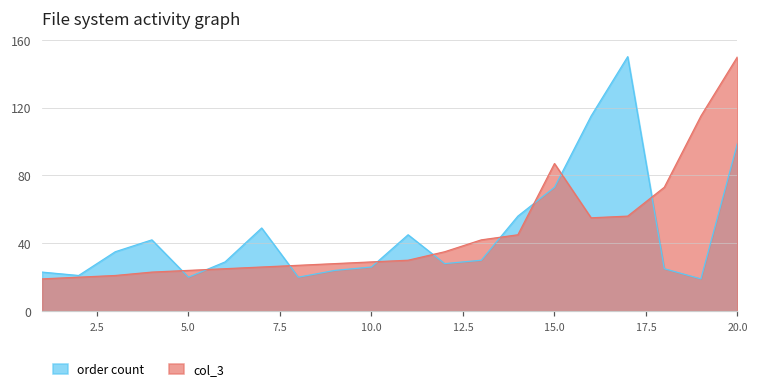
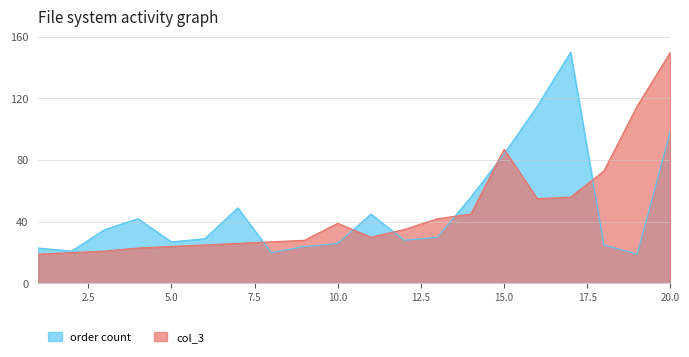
  {
    "order count": {
-     "5.0": 20,
+     "5.0": 27,
      "10.0": 26,
-     "15.0": 73,
+     "15.0": 84,
      "20.0": 99
    },
    "col_3": {
      "5.0": 24,
-     "10.0": 29,
+     "10.0": 39,
      "15.0": 87,
      "20.0": 150
    }
  }
